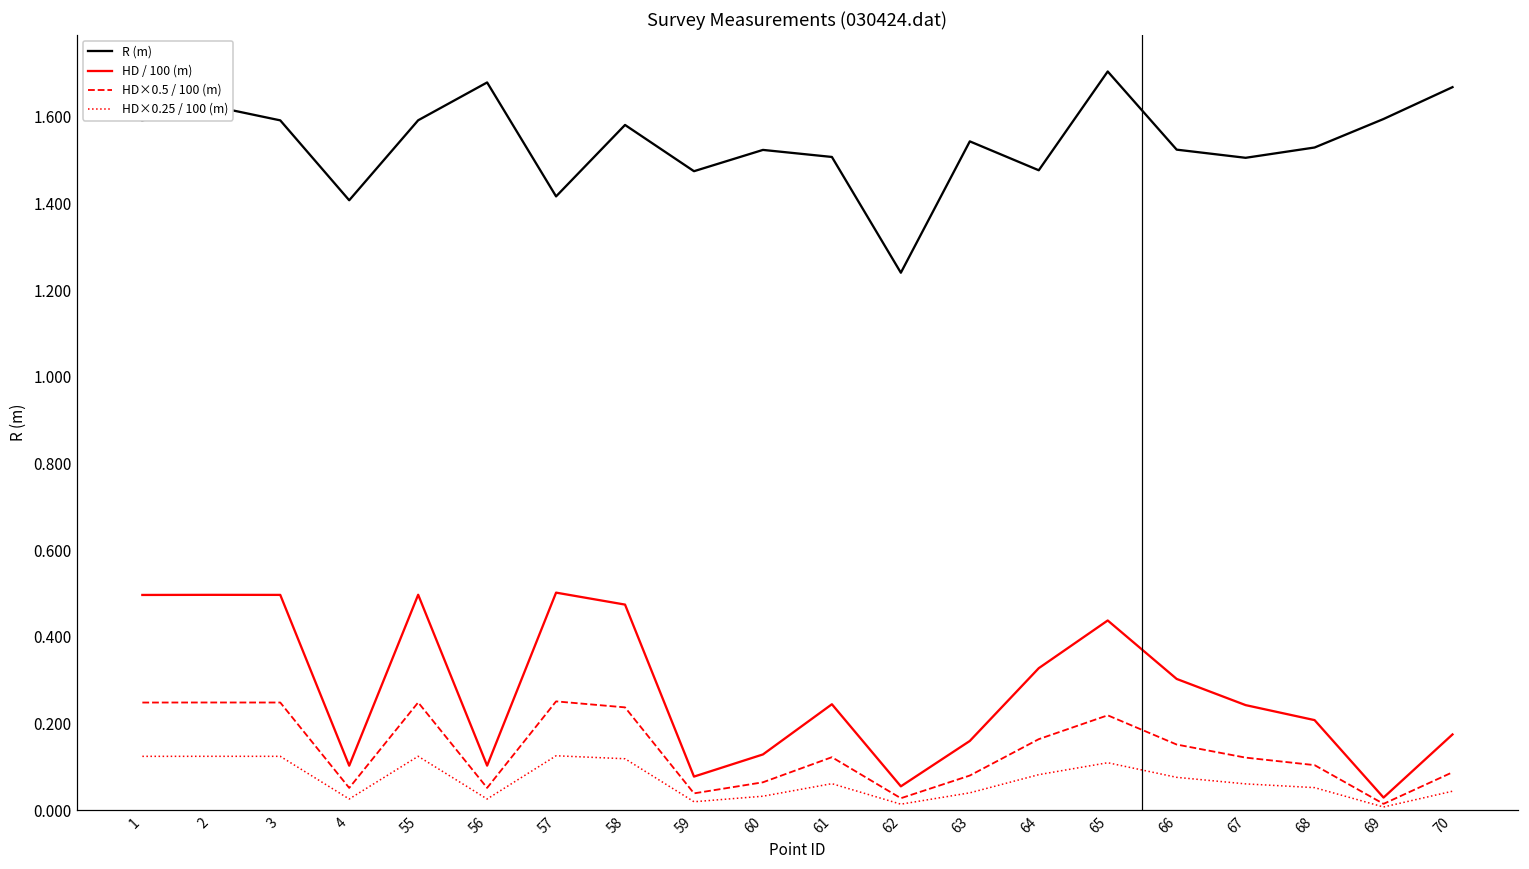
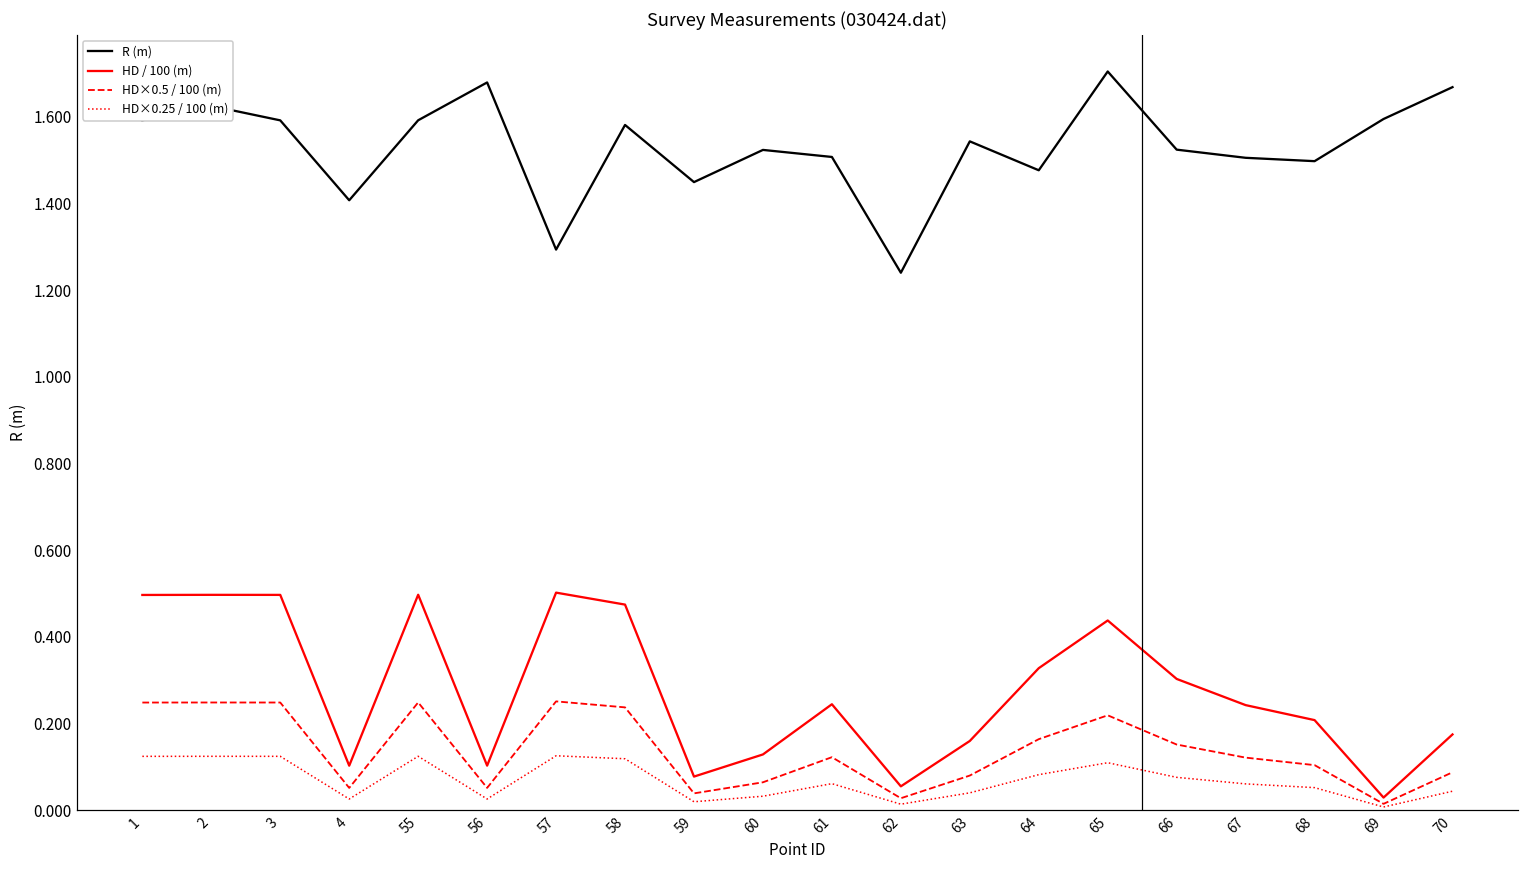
  {
    "R (m)": {
      "1": 1.59,
      "3": 1.59,
      "4": 1.41,
      "55": 1.59,
      "56": 1.68,
-     "57": 1.42,
+     "57": 1.29,
      "58": 1.58,
-     "59": 1.47,
+     "59": 1.45,
      "60": 1.52,
      "61": 1.51,
      "62": 1.24,
      "63": 1.54,
      "64": 1.48,
      "65": 1.70,
      "66": 1.52,
      "67": 1.51,
-     "68": 1.53,
+     "68": 1.50,
      "69": 1.59,
      "70": 1.67
    }
  }
